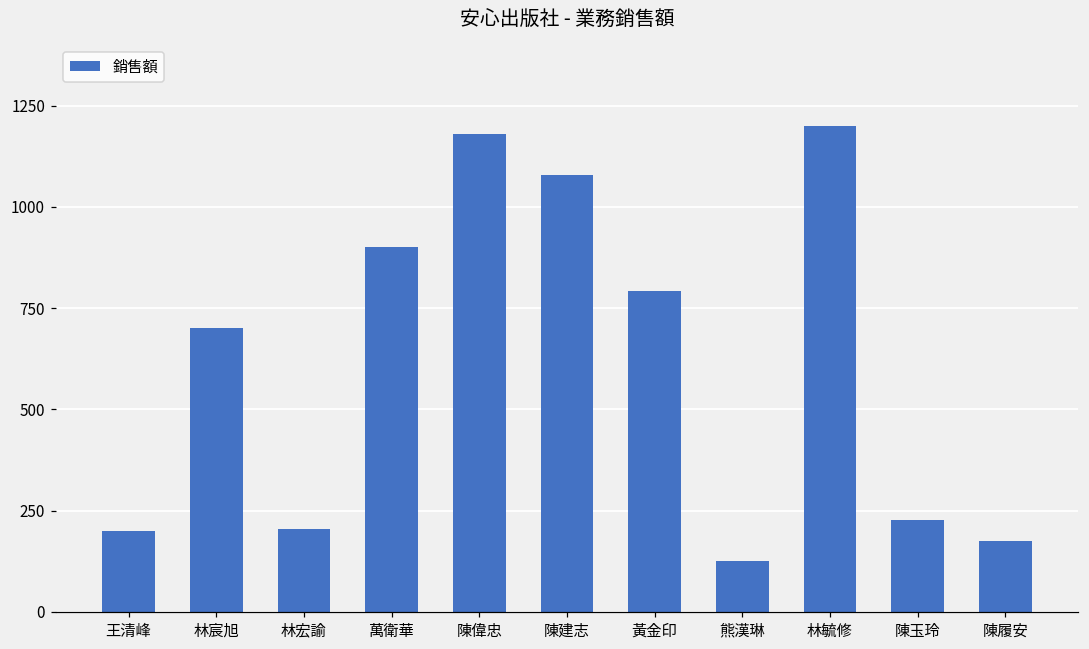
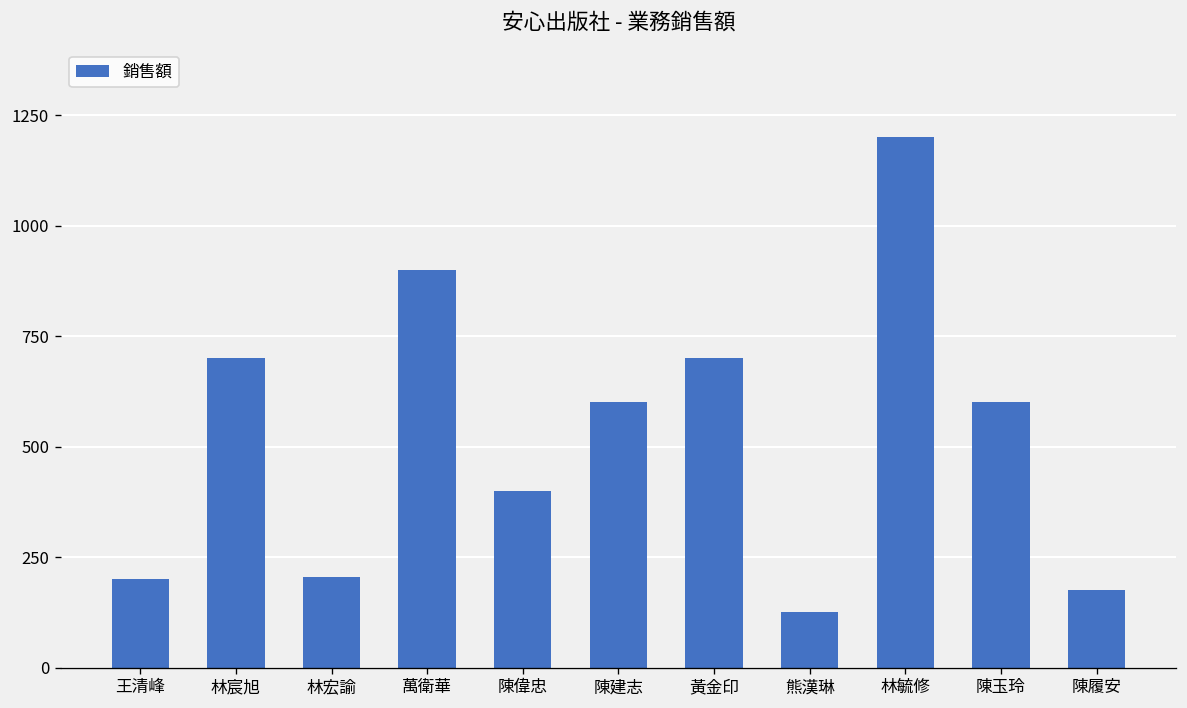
  {
    "王清峰": 200,
    "林宸旭": 700,
    "林宏諭": 210,
    "萬衛華": 900,
-   "陳偉忠": 1180,
-   "陳建志": 1080,
-   "黃金印": 790,
+   "陳偉忠": 400,
+   "陳建志": 600,
+   "黃金印": 700,
    "熊漢琳": 130,
    "林毓修": 1200,
-   "陳玉玲": 230,
+   "陳玉玲": 600,
    "陳履安": 180
  }
